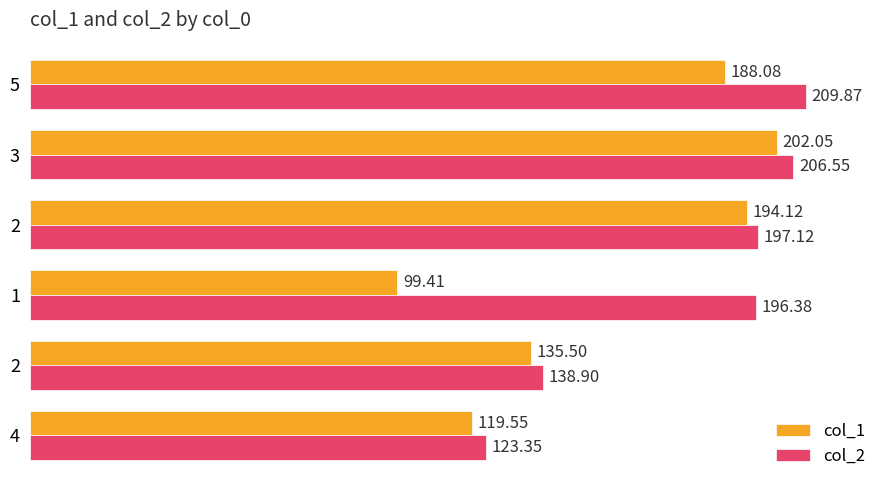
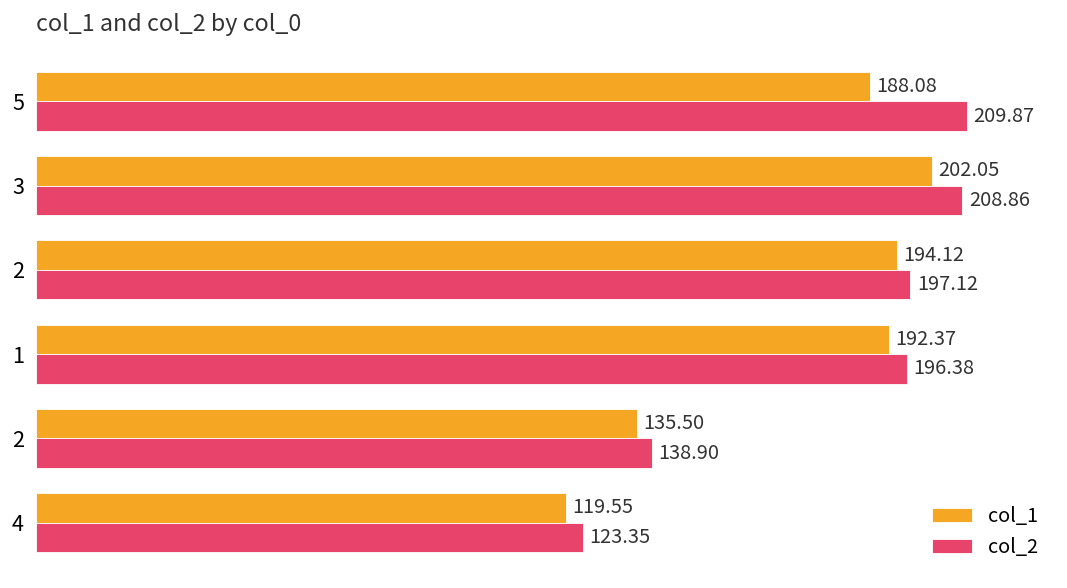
  {
    "col_1": {
      "5": 188.08,
      "3": 202.05,
-     "1": 99.41,
+     "1": 192.37,
      "4": 119.55
    },
    "col_2": {
      "5": 209.87,
-     "3": 206.55,
+     "3": 208.86,
      "1": 196.38,
      "4": 123.35
    }
  }
